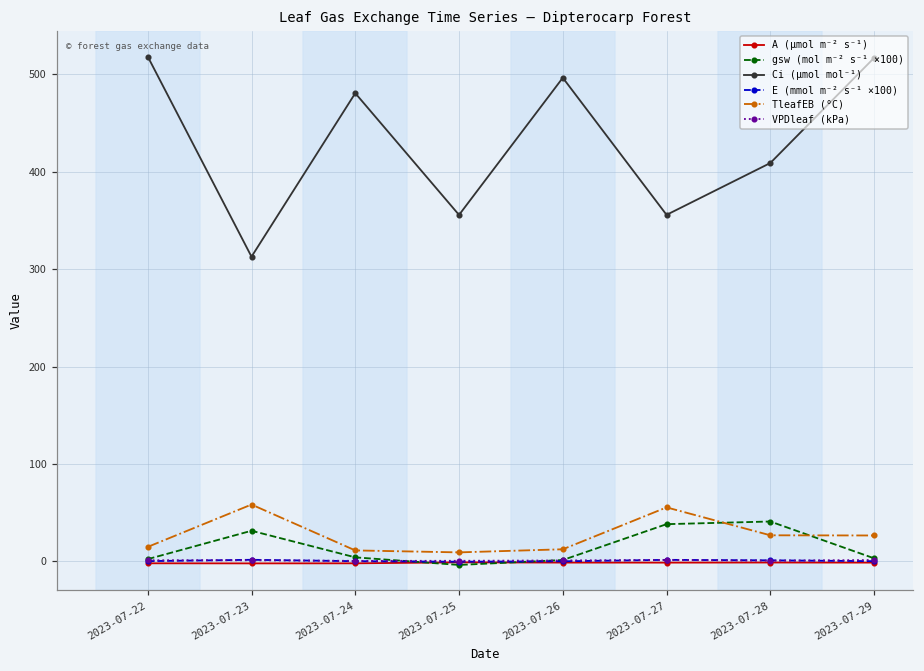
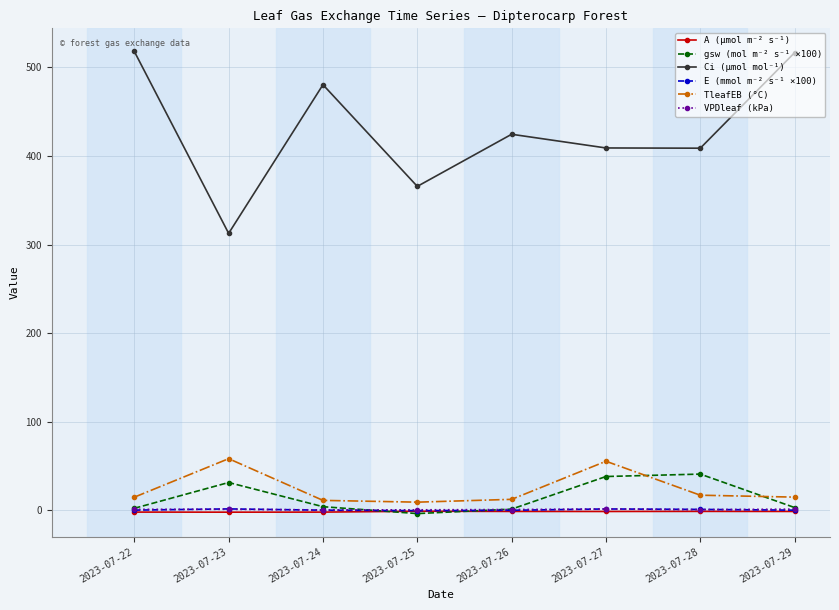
  {
    "A (µmol m⁻² s⁻¹)": {
      "2023-07-23": 0
    },
    "gsw (mol m⁻² s⁻¹ ×100)": {
      "2023-07-23": 30,
      "2023-07-24": 0,
      "2023-07-27": 40,
      "2023-07-28": 40
    },
    "Ci (µmol mol⁻¹)": {
      "2023-07-22": 520,
      "2023-07-23": 310,
      "2023-07-24": 480,
-     "2023-07-25": 360,
-     "2023-07-26": 500,
-     "2023-07-27": 360,
+     "2023-07-25": 370,
+     "2023-07-26": 420,
+     "2023-07-27": 410,
      "2023-07-28": 410
    },
    "TleafEB (°C)": {
      "2023-07-22": 10,
      "2023-07-23": 60,
      "2023-07-24": 10,
      "2023-07-25": 10,
      "2023-07-26": 10,
      "2023-07-27": 60,
-     "2023-07-28": 30,
-     "2023-07-29": 30
+     "2023-07-28": 20,
+     "2023-07-29": 20
    }
  }
